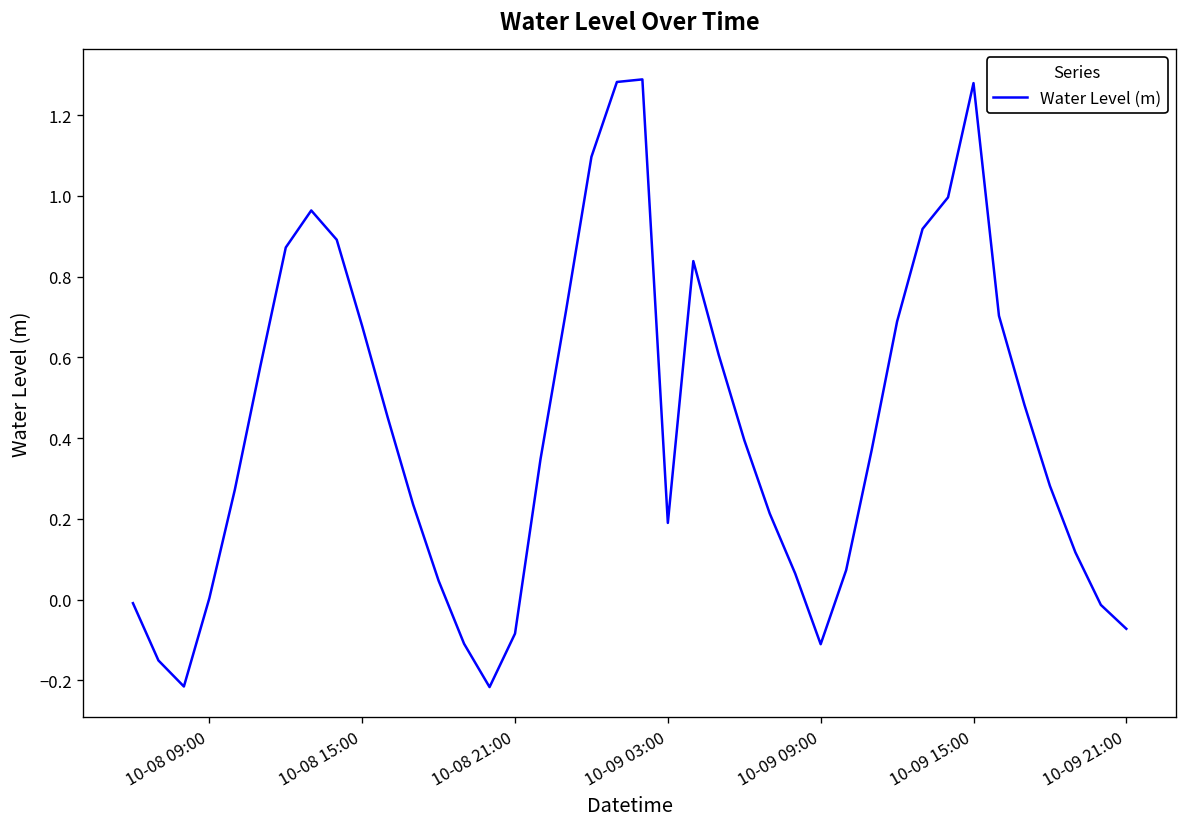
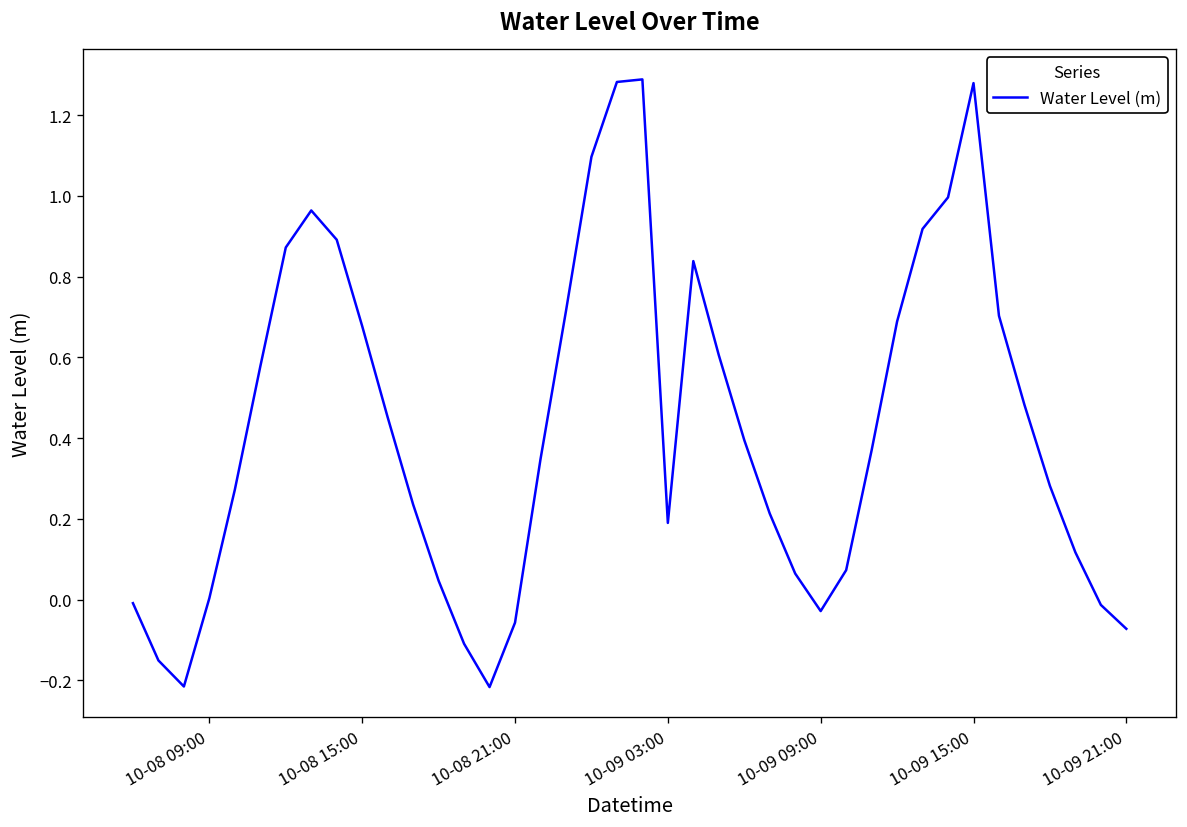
  {
    "10-08 09:00": 0.00,
    "10-08 15:00": 0.68,
-   "10-08 21:00": -0.08,
+   "10-08 21:00": -0.06,
    "10-09 03:00": 0.19,
-   "10-09 09:00": -0.11,
+   "10-09 09:00": -0.03,
    "10-09 15:00": 1.28,
    "10-09 21:00": -0.07
  }
